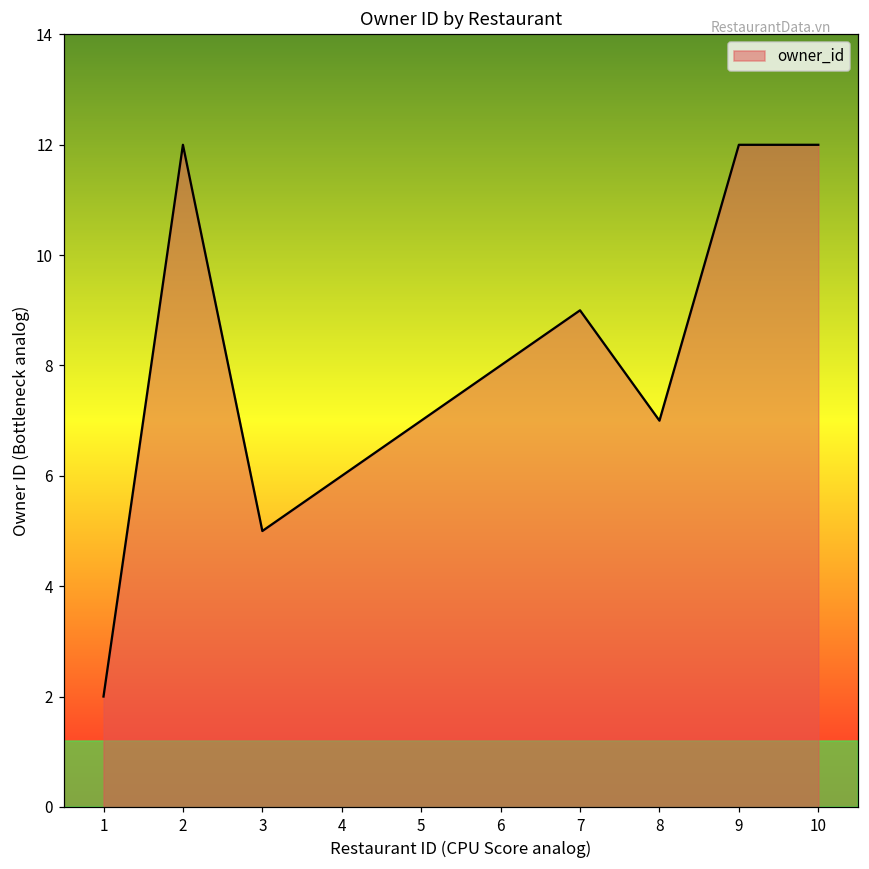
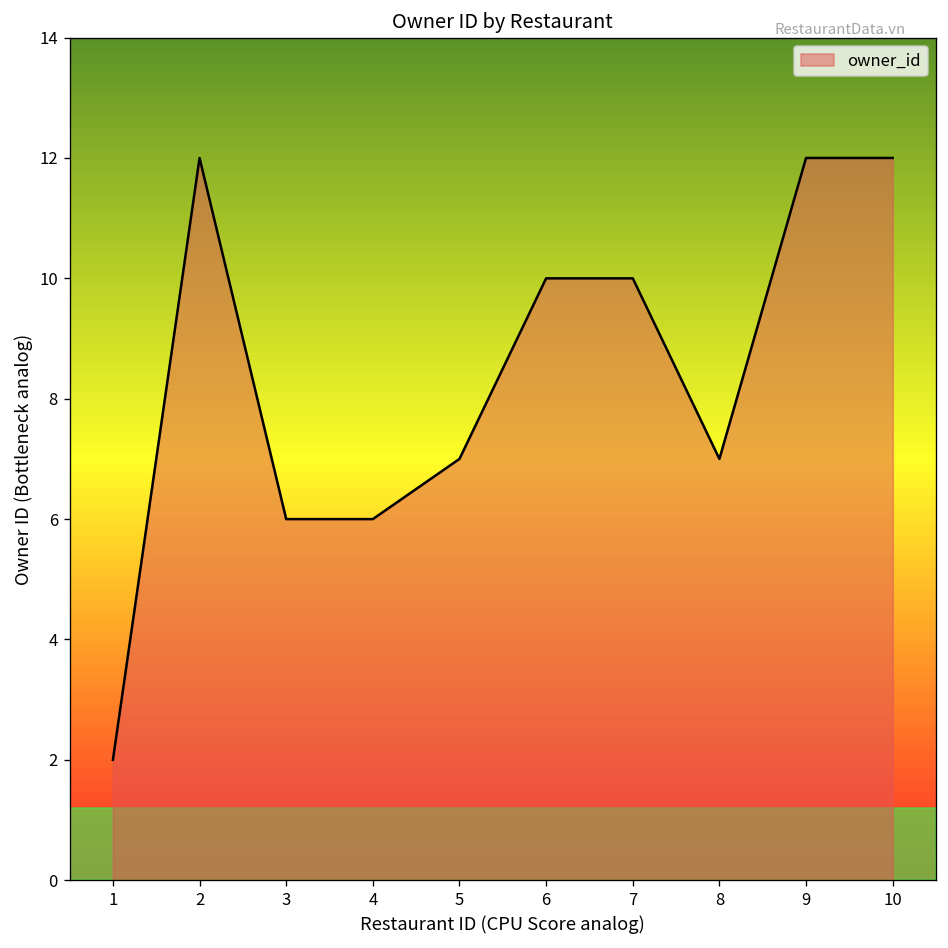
  {
    "1": 2,
    "2": 12,
-   "3": 5,
+   "3": 6,
    "4": 6,
    "5": 7,
-   "6": 8,
-   "7": 9,
+   "6": 10,
+   "7": 10,
    "8": 7,
    "9": 12,
    "10": 12
  }
